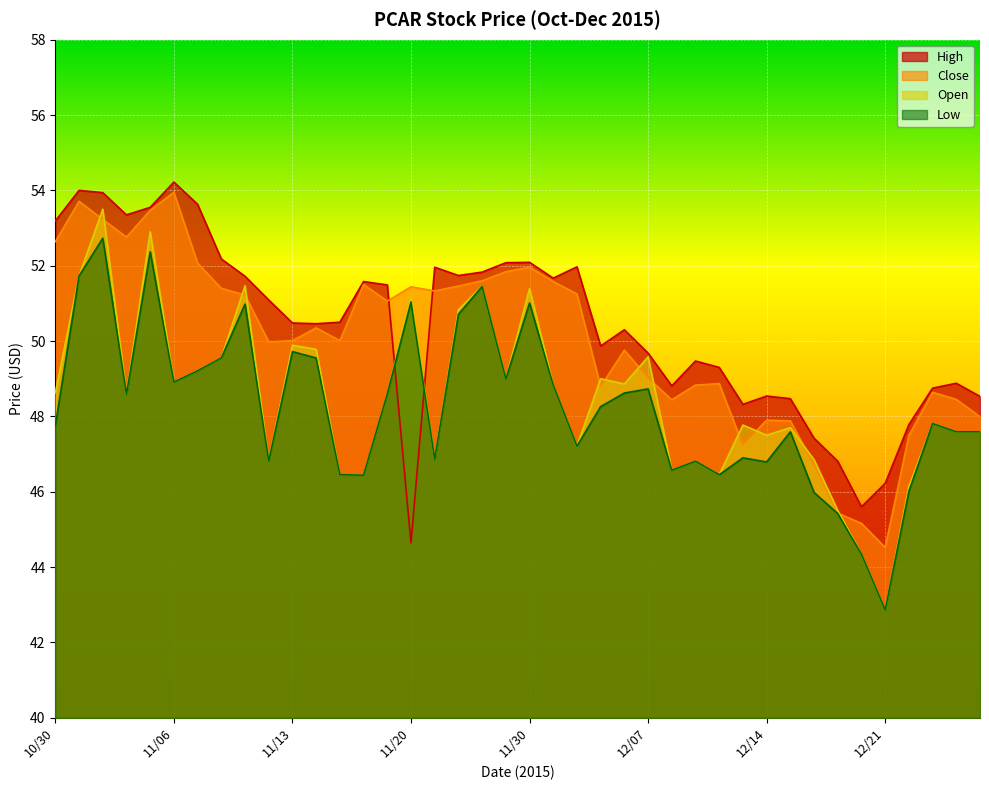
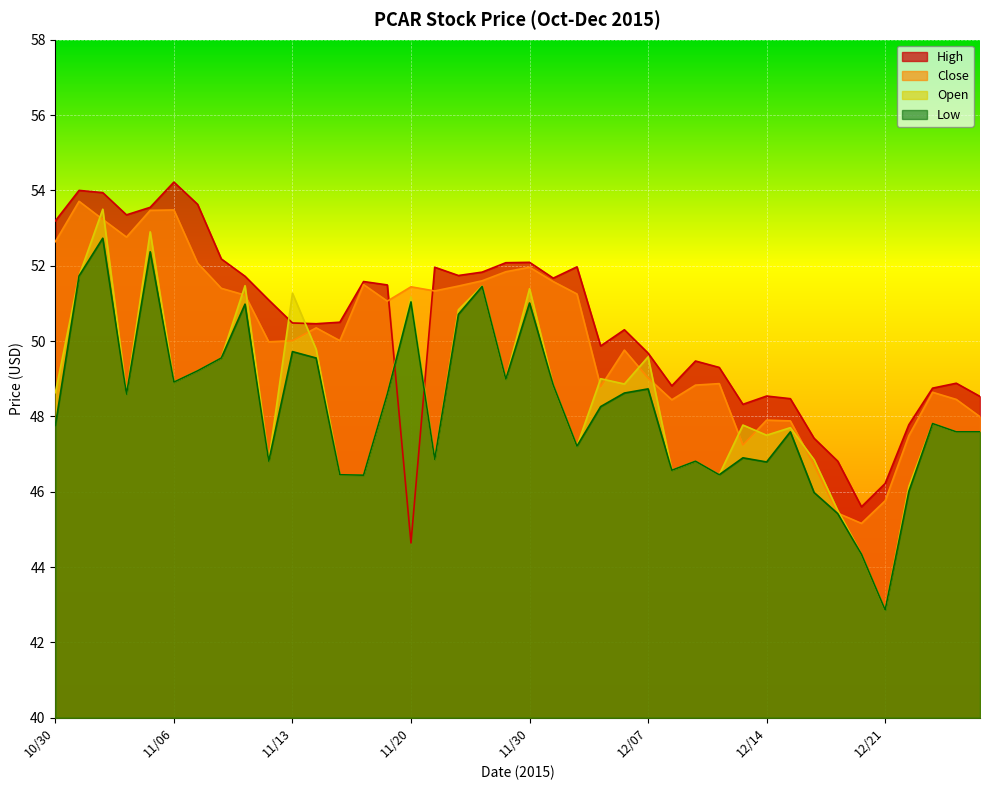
  {
    "High": {
      "10/30": 53.2,
      "11/06": 54.2,
      "11/13": 50.5,
      "11/20": 44.6,
      "11/30": 52.1,
      "12/07": 49.7,
      "12/14": 48.5,
      "12/21": 46.2
    },
    "Close": {
      "10/30": 52.6,
-     "11/06": 54.0,
+     "11/06": 53.5,
      "11/13": 50.0,
      "11/20": 51.4,
      "11/30": 52.0,
      "12/07": 49.0,
      "12/14": 47.9,
-     "12/21": 44.5
+     "12/21": 45.8
    },
    "Open": {
      "10/30": 48.6,
-     "11/13": 49.9,
+     "11/13": 51.3,
      "11/20": 51.2,
      "11/30": 51.4,
      "12/07": 49.6,
      "12/14": 47.5
    },
    "Low": {
      "10/30": 47.8,
      "11/13": 49.7,
      "11/20": 51.0,
      "11/30": 51.0,
      "12/07": 48.7,
      "12/14": 46.8
    }
  }
